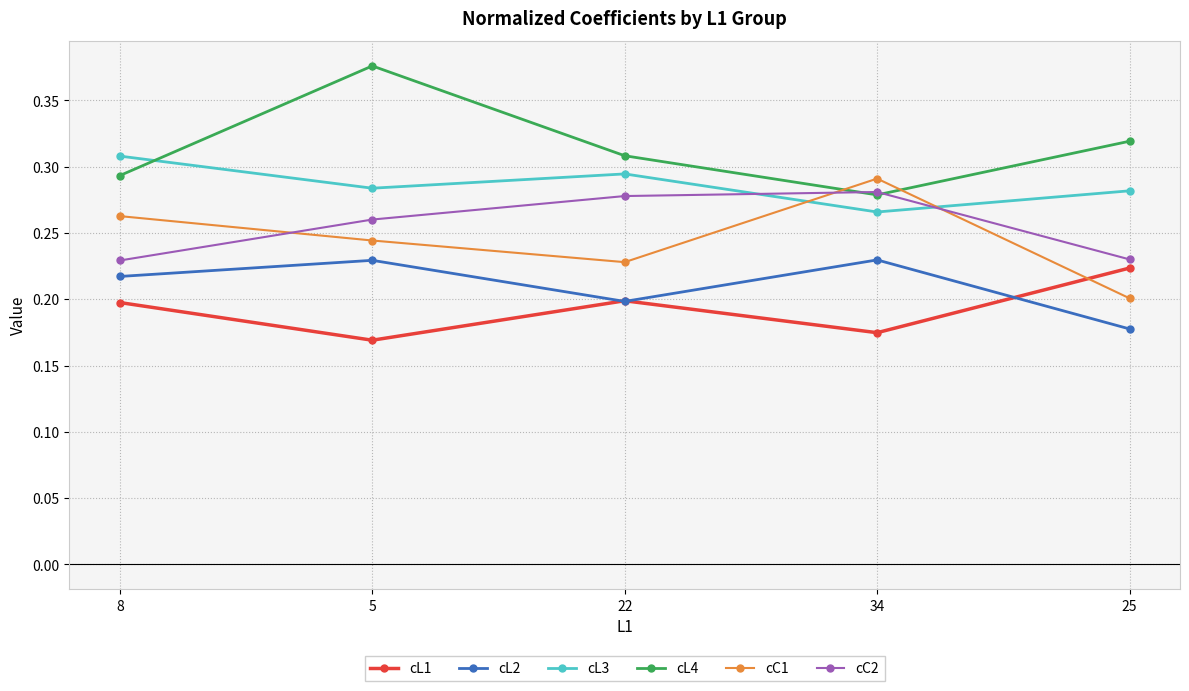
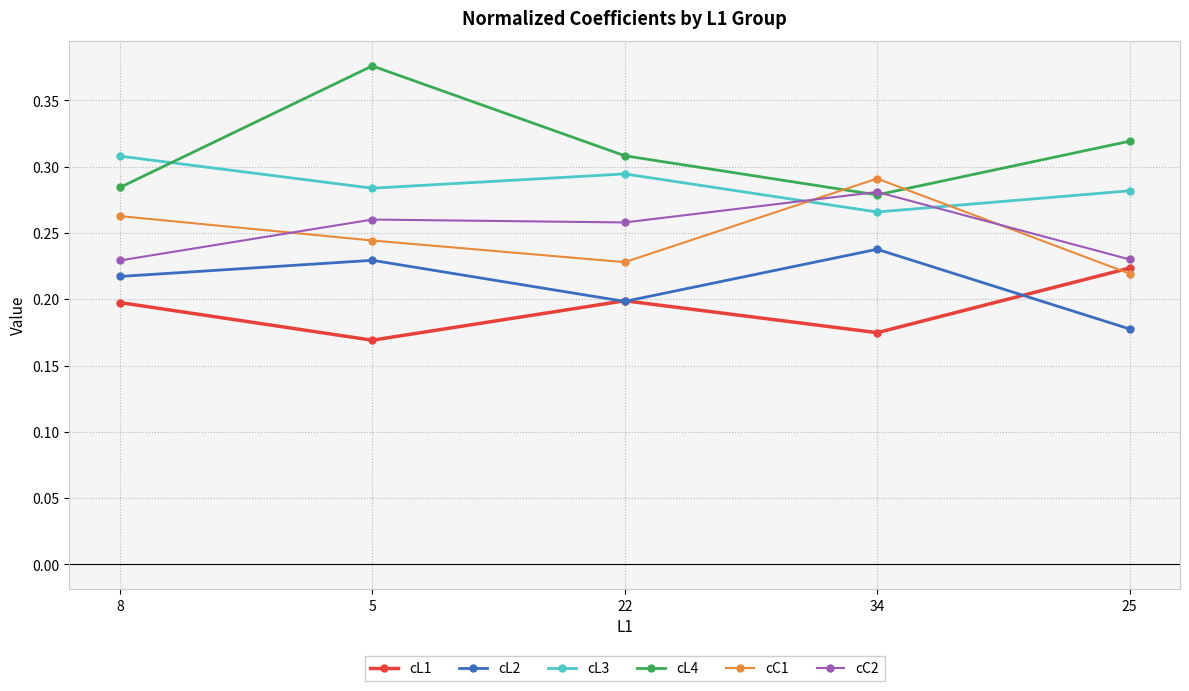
  {
    "cL1": {
      "8": 0.198,
      "5": 0.169,
      "34": 0.175,
      "25": 0.224
    },
    "cL2": {
      "8": 0.217,
      "5": 0.229,
-     "34": 0.230,
+     "34": 0.238,
      "25": 0.178
    },
    "cL3": {
      "8": 0.308,
      "5": 0.284,
      "22": 0.295,
      "34": 0.266,
      "25": 0.282
    },
    "cL4": {
-     "8": 0.293,
+     "8": 0.284,
      "5": 0.376,
      "22": 0.308,
      "34": 0.279,
      "25": 0.319
    },
    "cC1": {
      "8": 0.263,
      "5": 0.244,
      "22": 0.228,
      "34": 0.291,
-     "25": 0.201
+     "25": 0.219
    },
    "cC2": {
      "8": 0.229,
      "5": 0.260,
-     "22": 0.278,
+     "22": 0.258,
      "34": 0.281,
      "25": 0.230
    }
  }
